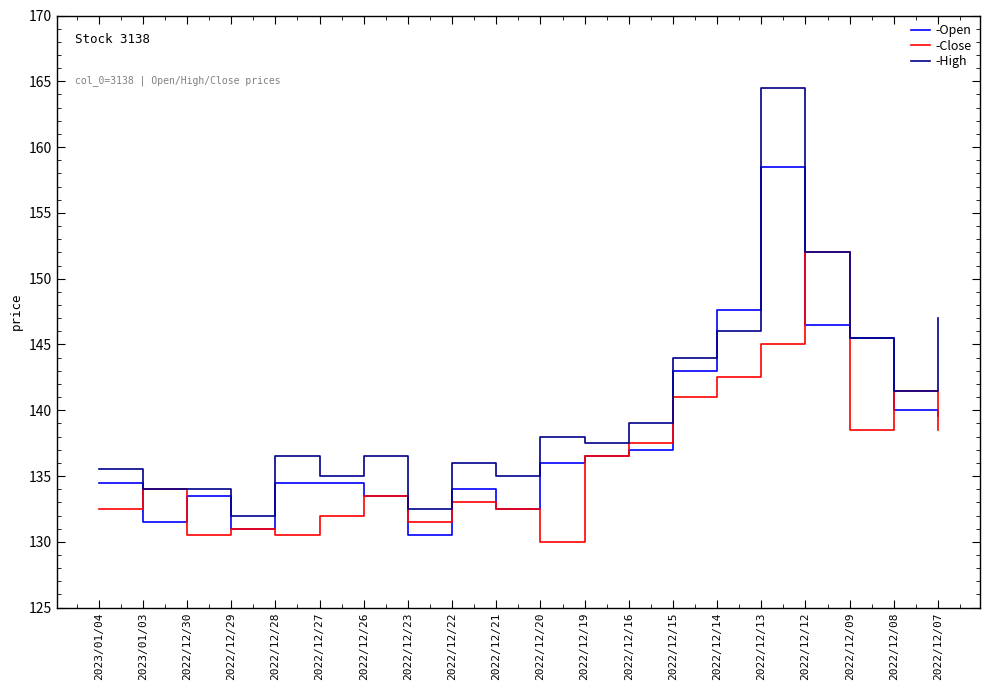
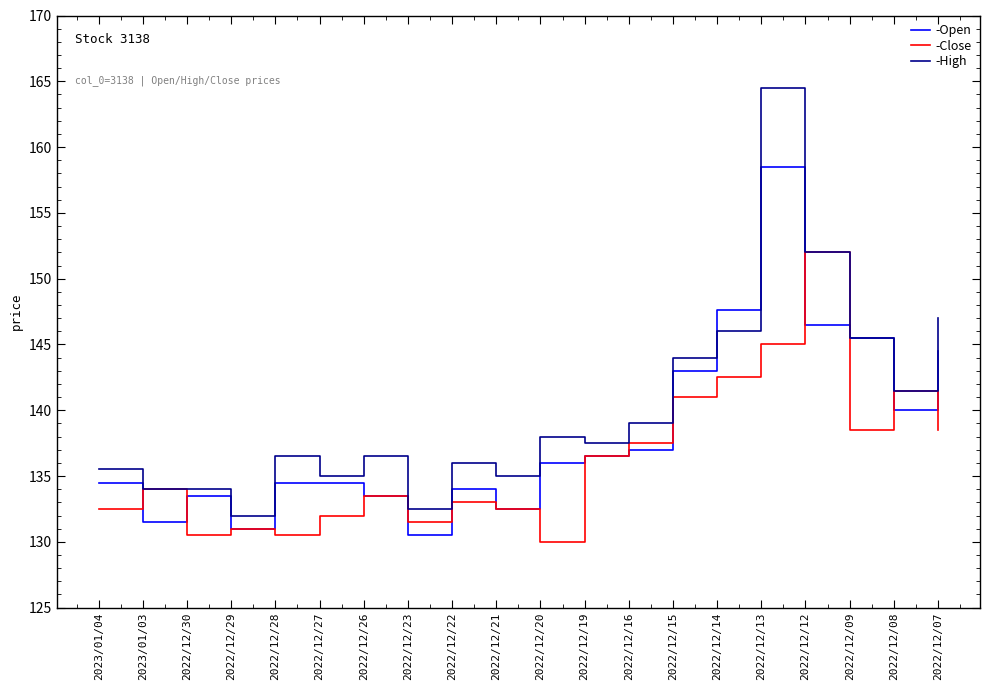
  {
    "-Open": {
      "2023/01/04": 134.5,
      "2023/01/03": 131.5,
      "2022/12/30": 133.5,
      "2022/12/28": 134.5,
      "2022/12/27": 134.5,
      "2022/12/23": 130.5,
      "2022/12/22": 134.0,
      "2022/12/20": 136.0,
      "2022/12/16": 137.0,
      "2022/12/15": 143.0,
      "2022/12/14": 147.6,
      "2022/12/13": 158.5,
      "2022/12/12": 146.5,
      "2022/12/08": 140.0,
-     "2022/12/07": 139.6
+     "2022/12/07": 144.5
    },
    "-Close": {
      "2023/01/04": 132.5,
      "2022/12/30": 130.5,
      "2022/12/28": 130.5,
      "2022/12/27": 132.0,
      "2022/12/23": 131.5,
      "2022/12/22": 133.0,
      "2022/12/20": 130.0,
      "2022/12/16": 137.5,
      "2022/12/15": 141.0,
      "2022/12/14": 142.5,
      "2022/12/13": 145.0,
      "2022/12/09": 138.5,
      "2022/12/07": 138.5
    },
    "-High": {
      "2023/01/04": 135.5,
      "2022/12/30": 134.0,
      "2022/12/29": 132.0,
      "2022/12/28": 136.5,
      "2022/12/27": 135.0,
      "2022/12/26": 136.5,
      "2022/12/23": 132.5,
      "2022/12/22": 136.0,
      "2022/12/21": 135.0,
      "2022/12/20": 138.0,
      "2022/12/19": 137.5,
      "2022/12/16": 139.0,
      "2022/12/15": 144.0,
      "2022/12/14": 146.0,
      "2022/12/13": 164.5,
      "2022/12/07": 147.0
    }
  }
